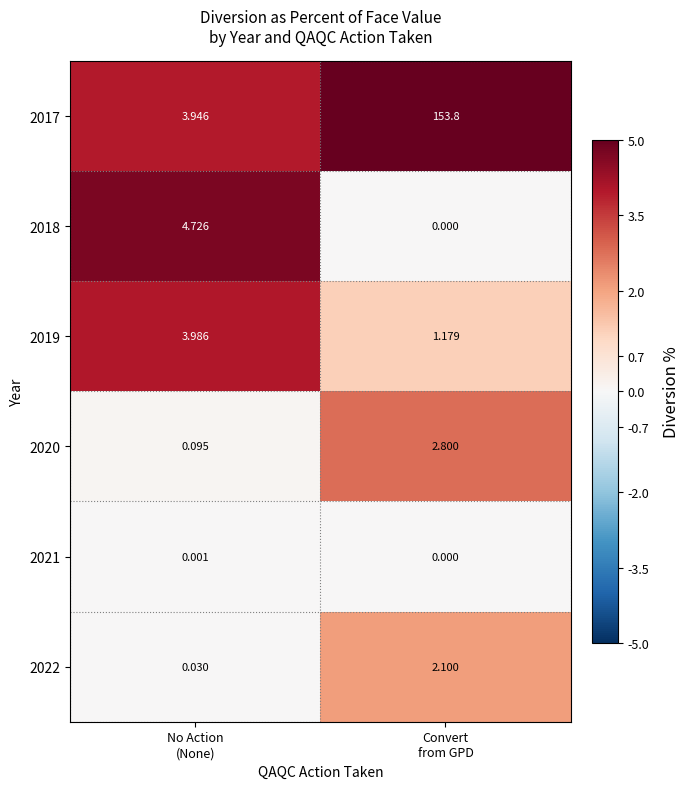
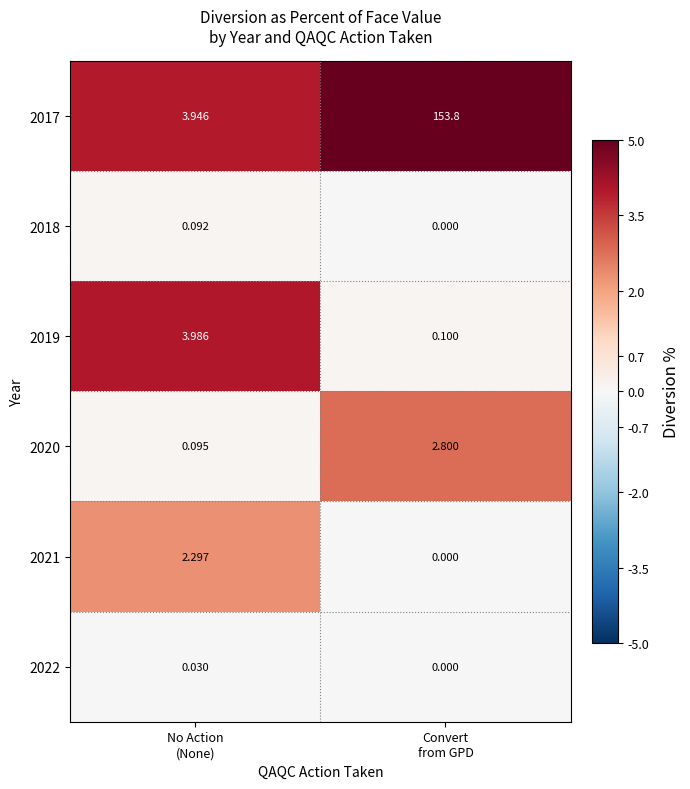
  {
    "2017": {
      "No Action (None)": 3.946,
      "Convert from GPD": 153.8
    },
    "2018": {
-     "No Action (None)": 4.726,
+     "No Action (None)": 0.092,
      "Convert from GPD": 0.000
    },
    "2019": {
      "No Action (None)": 3.986,
-     "Convert from GPD": 1.179
+     "Convert from GPD": 0.100
    },
    "2020": {
      "No Action (None)": 0.095,
      "Convert from GPD": 2.800
    },
    "2021": {
-     "No Action (None)": 0.001,
+     "No Action (None)": 2.297,
      "Convert from GPD": 0.000
    },
    "2022": {
      "No Action (None)": 0.030,
-     "Convert from GPD": 2.100
+     "Convert from GPD": 0.000
    }
  }
